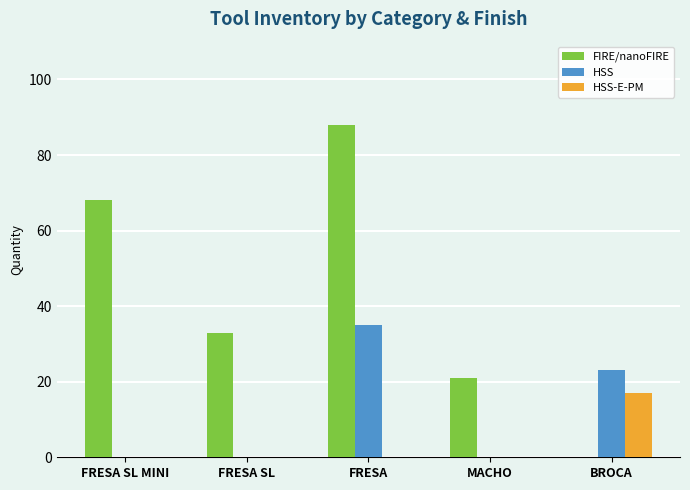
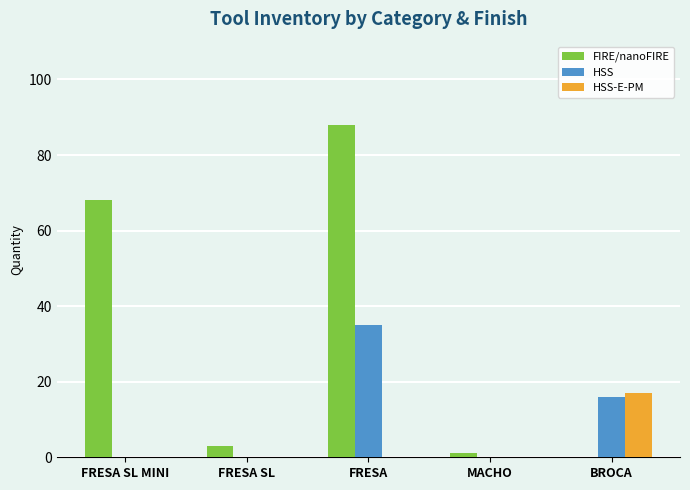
  {
    "FIRE/nanoFIRE": {
      "FRESA SL MINI": 68,
-     "FRESA SL": 33,
+     "FRESA SL": 3,
      "FRESA": 88,
-     "MACHO": 21,
+     "MACHO": 1,
      "BROCA": 0
    },
    "HSS": {
      "FRESA SL MINI": 0,
      "FRESA SL": 0,
      "FRESA": 35,
      "MACHO": 0,
-     "BROCA": 23
+     "BROCA": 16
    },
    "HSS-E-PM": {
      "FRESA SL MINI": 0,
      "FRESA SL": 0,
      "FRESA": 0,
      "MACHO": 0,
      "BROCA": 17
    }
  }
